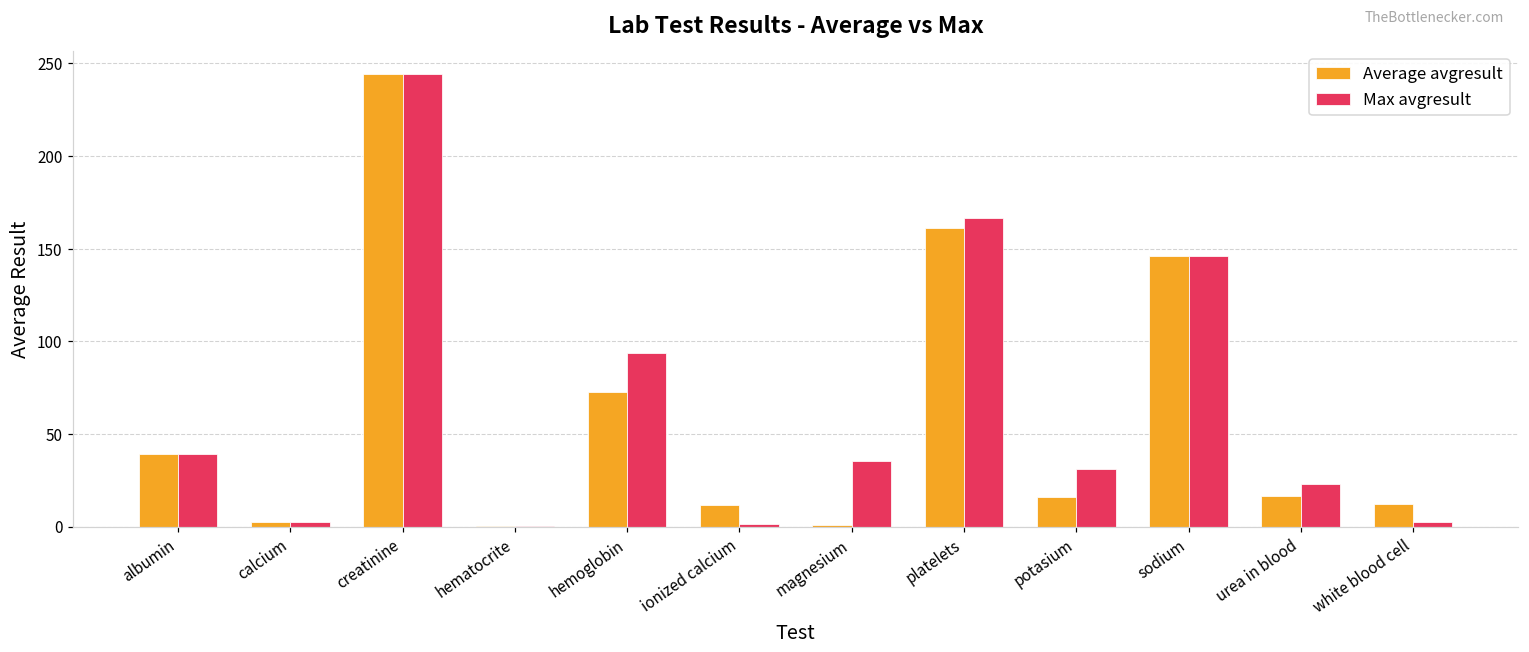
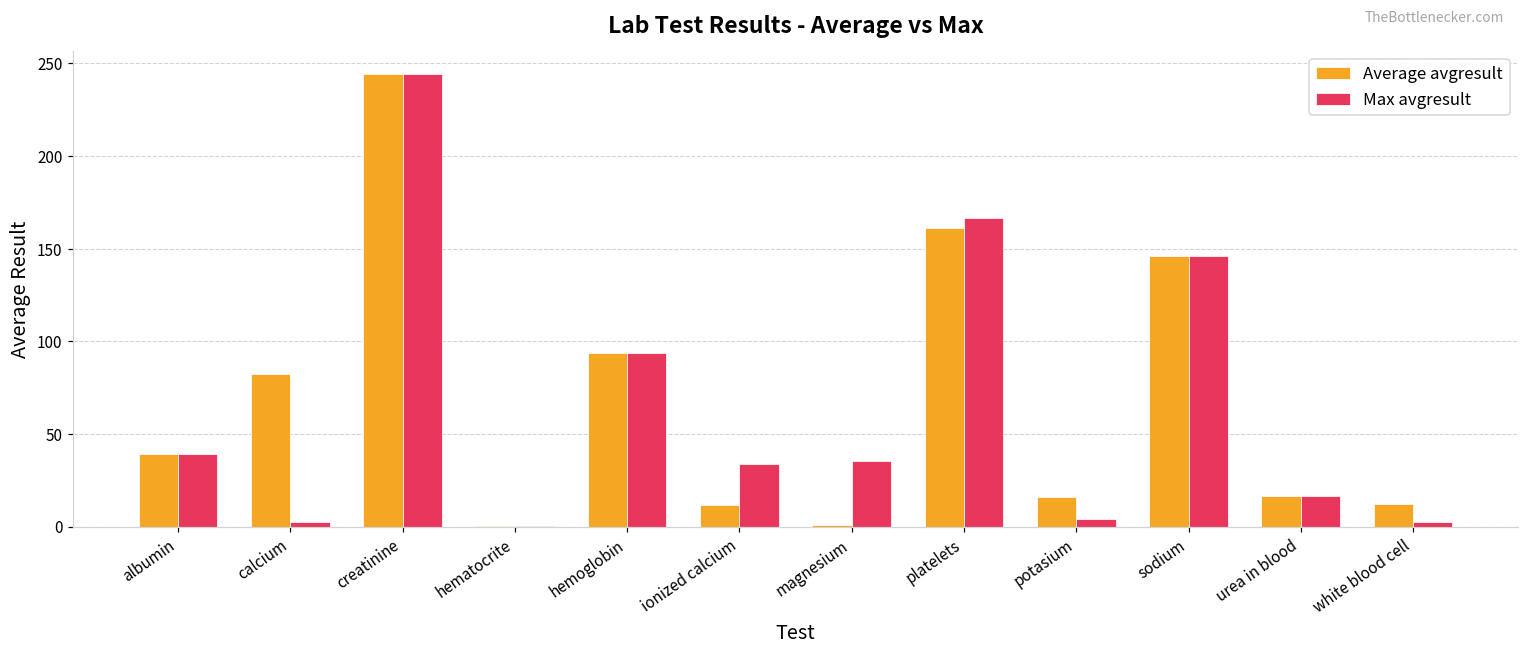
  {
    "Average avgresult": {
      "albumin": 39,
-     "calcium": 3,
+     "calcium": 82,
      "creatinine": 245,
-     "hemoglobin": 73,
+     "hemoglobin": 94,
      "ionized calcium": 12,
      "platelets": 161,
      "potasium": 16,
      "sodium": 146,
      "urea in blood": 16,
      "white blood cell": 12
    },
    "Max avgresult": {
      "albumin": 39,
      "calcium": 3,
      "creatinine": 245,
      "hemoglobin": 94,
-     "ionized calcium": 1,
+     "ionized calcium": 34,
      "magnesium": 35,
      "platelets": 167,
-     "potasium": 31,
+     "potasium": 4,
      "sodium": 146,
-     "urea in blood": 23,
+     "urea in blood": 16,
      "white blood cell": 3
    }
  }
